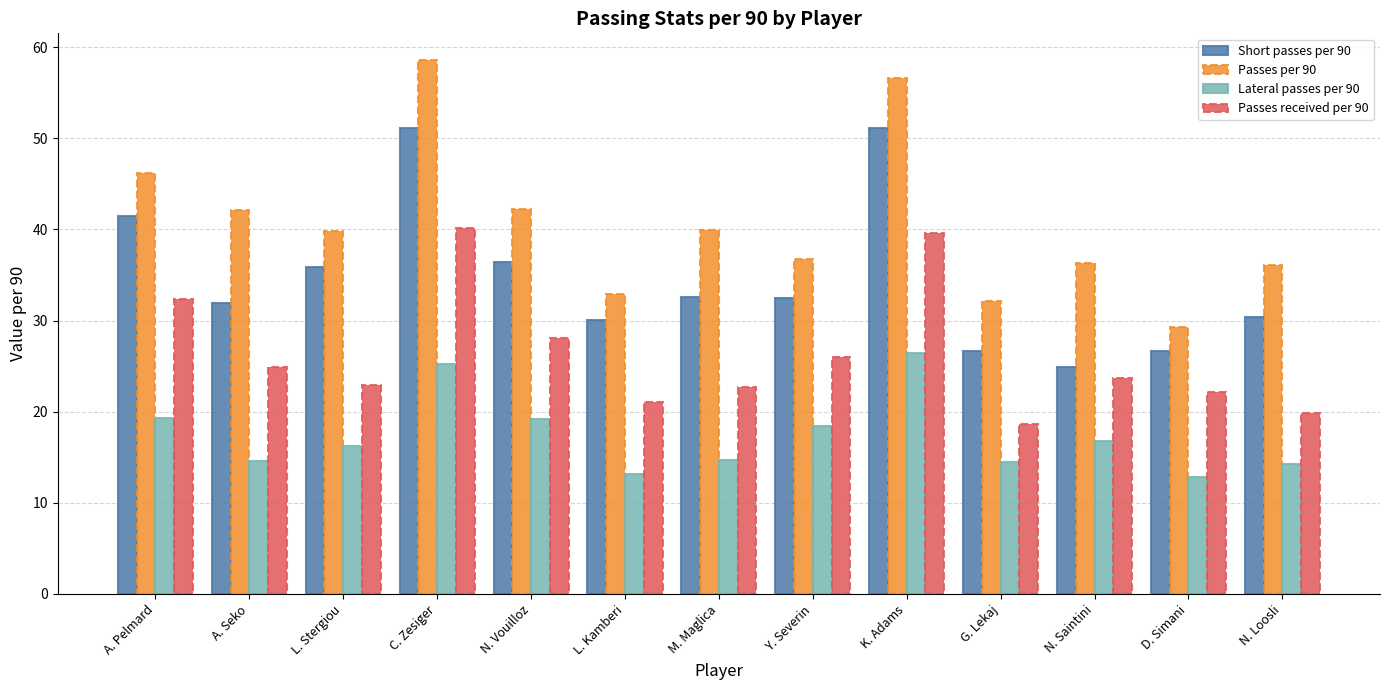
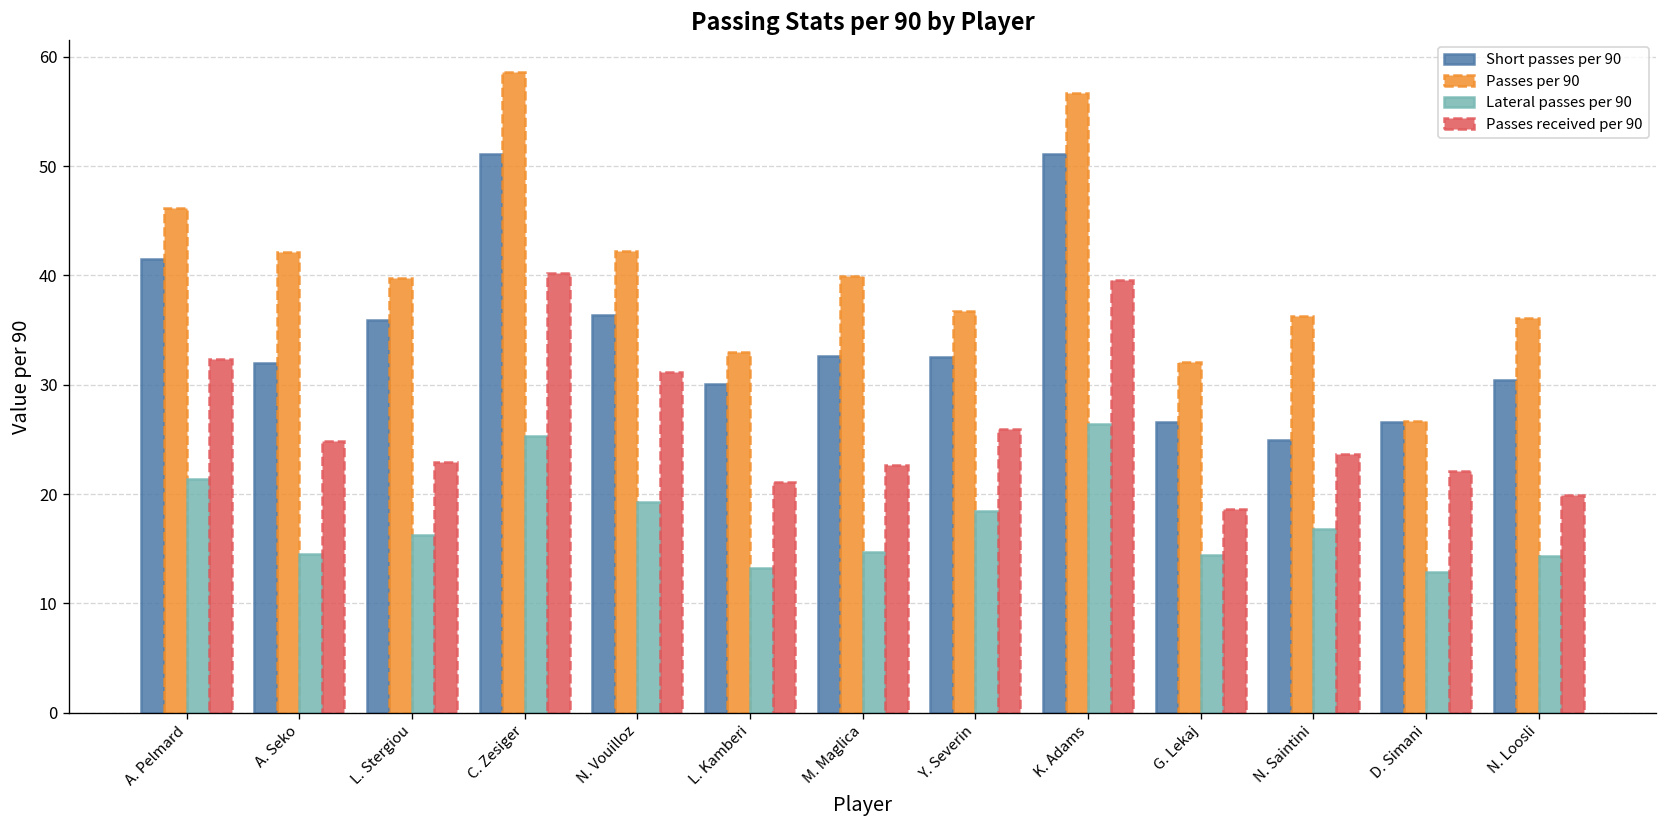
  {
    "Short passes per 90": {
      "A. Pelmard": 41,
      "A. Seko": 32,
      "L. Stergiou": 36,
      "C. Zesiger": 51,
      "N. Vouilloz": 36,
      "L. Kamberi": 30,
      "M. Maglica": 33,
      "Y. Severin": 33,
      "K. Adams": 51,
      "G. Lekaj": 27,
      "N. Saintini": 25,
      "D. Simani": 27,
      "N. Loosli": 30
    },
    "Passes per 90": {
      "A. Pelmard": 46,
      "A. Seko": 42,
      "L. Stergiou": 40,
      "C. Zesiger": 59,
      "N. Vouilloz": 42,
      "L. Kamberi": 33,
      "M. Maglica": 40,
      "Y. Severin": 37,
      "K. Adams": 57,
      "G. Lekaj": 32,
      "N. Saintini": 36,
-     "D. Simani": 29,
+     "D. Simani": 27,
      "N. Loosli": 36
    },
    "Lateral passes per 90": {
-     "A. Pelmard": 19,
+     "A. Pelmard": 21,
      "A. Seko": 15,
      "L. Stergiou": 16,
      "C. Zesiger": 25,
      "N. Vouilloz": 19,
      "L. Kamberi": 13,
      "M. Maglica": 15,
      "Y. Severin": 18,
      "K. Adams": 26,
      "G. Lekaj": 14,
      "N. Saintini": 17,
      "D. Simani": 13,
      "N. Loosli": 14
    },
    "Passes received per 90": {
      "A. Pelmard": 32,
      "A. Seko": 25,
      "L. Stergiou": 23,
      "C. Zesiger": 40,
-     "N. Vouilloz": 28,
+     "N. Vouilloz": 31,
      "L. Kamberi": 21,
      "M. Maglica": 23,
      "Y. Severin": 26,
      "K. Adams": 40,
      "G. Lekaj": 19,
      "N. Saintini": 24,
      "D. Simani": 22,
      "N. Loosli": 20
    }
  }
